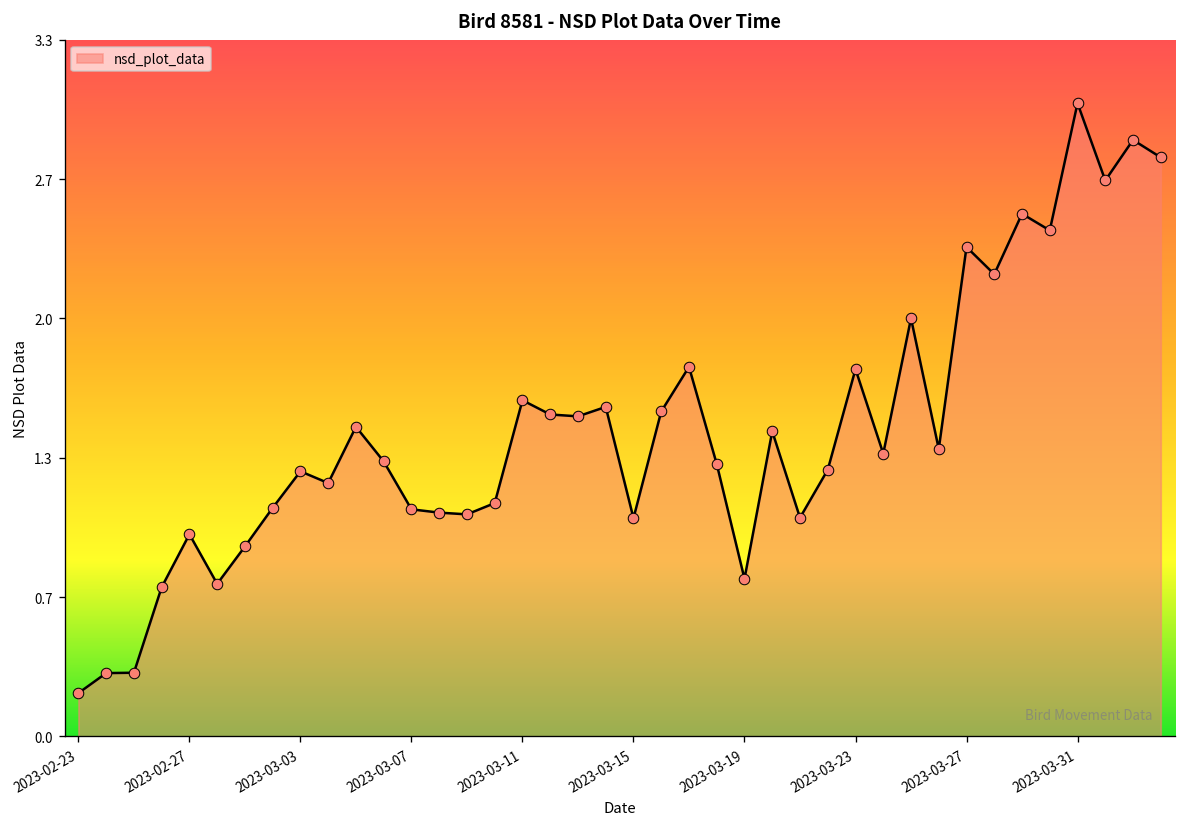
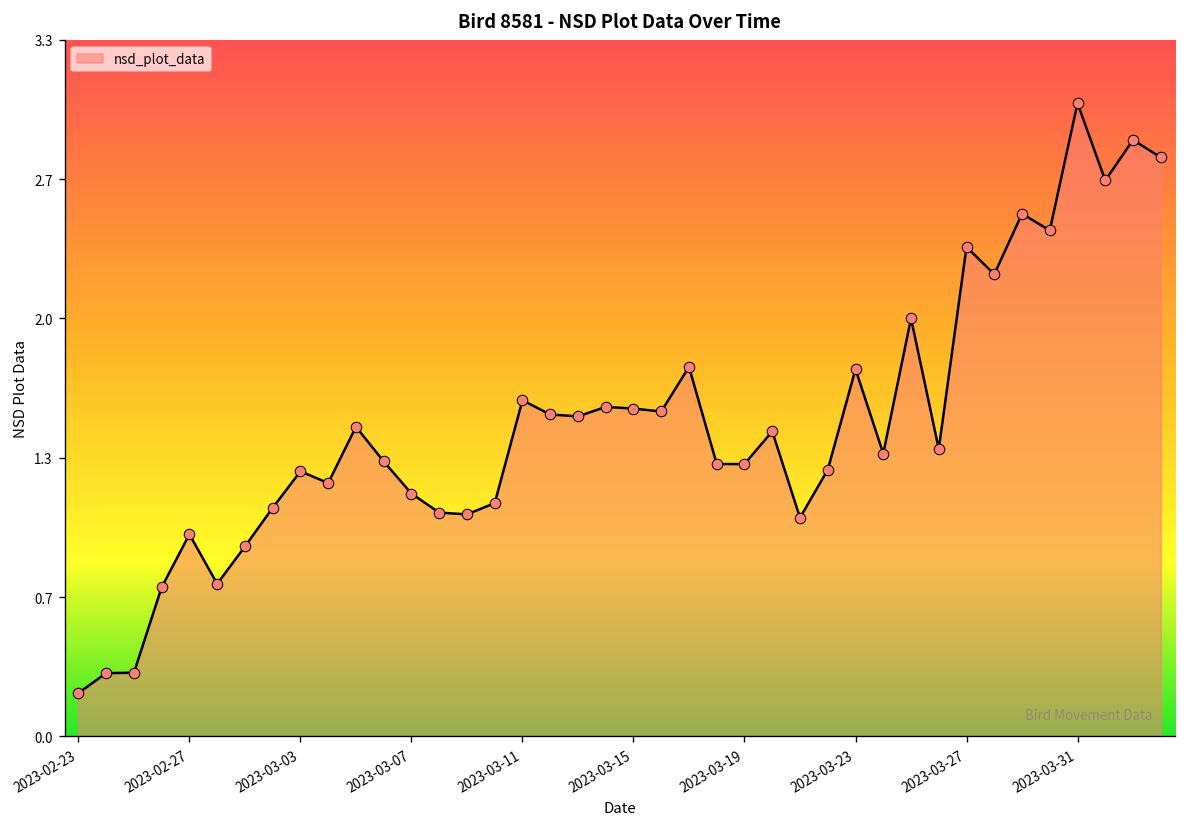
  {
    "2023-02-23": 0.21,
    "2023-02-27": 0.97,
    "2023-03-03": 1.27,
-   "2023-03-07": 1.09,
+   "2023-03-07": 1.16,
    "2023-03-11": 1.61,
-   "2023-03-15": 1.05,
-   "2023-03-19": 0.76,
+   "2023-03-15": 1.57,
+   "2023-03-19": 1.31,
    "2023-03-23": 1.76,
    "2023-03-27": 2.35,
    "2023-03-31": 3.04
  }
